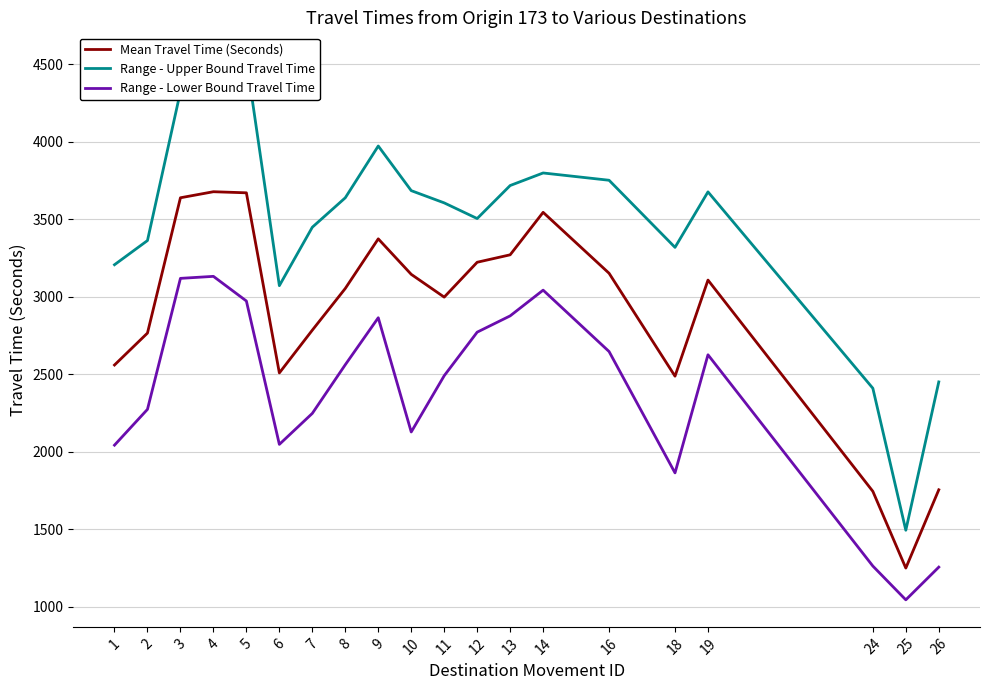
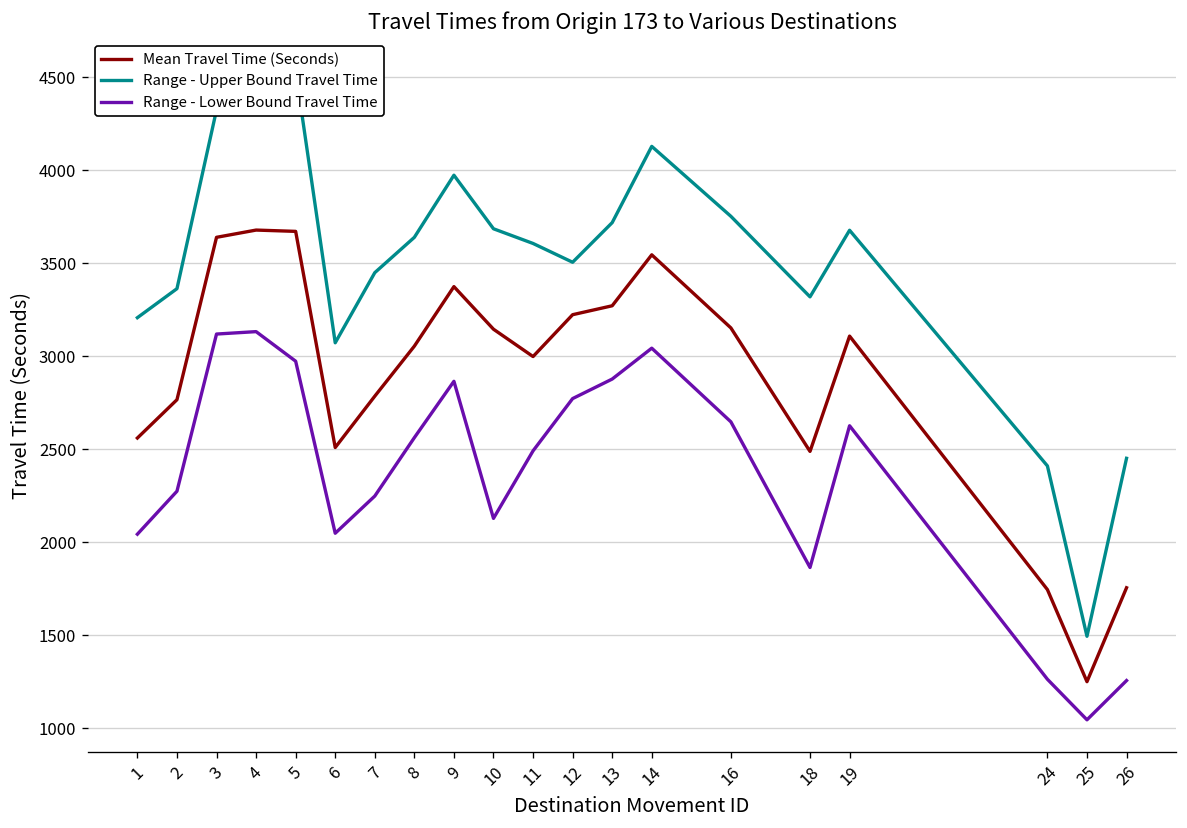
  {
    "Mean Travel Time (Seconds)": {
      "1": 2560,
      "2": 2770,
      "3": 3640,
      "4": 3680,
      "5": 3670,
      "6": 2510,
      "7": 2790,
      "8": 3060,
      "9": 3380,
      "10": 3150,
      "11": 3000,
      "12": 3220,
      "13": 3270,
      "14": 3550,
      "16": 3150,
      "18": 2490,
      "19": 3110,
      "24": 1750,
      "25": 1250,
      "26": 1760
    },
    "Range - Upper Bound Travel Time": {
      "1": 3210,
      "2": 3360,
      "6": 3070,
      "7": 3450,
      "8": 3640,
      "9": 3970,
      "10": 3690,
      "11": 3610,
      "12": 3510,
      "13": 3720,
-     "14": 3800,
+     "14": 4130,
      "16": 3750,
      "18": 3320,
      "19": 3680,
      "24": 2410,
      "25": 1500,
      "26": 2450
    },
    "Range - Lower Bound Travel Time": {
      "1": 2040,
      "2": 2280,
      "3": 3120,
      "4": 3130,
      "5": 2970,
      "6": 2050,
      "7": 2250,
      "8": 2560,
      "9": 2870,
      "10": 2130,
      "11": 2490,
      "12": 2770,
      "13": 2880,
      "14": 3040,
      "16": 2650,
      "18": 1870,
      "19": 2630,
      "24": 1260,
      "25": 1050,
      "26": 1260
    }
  }
